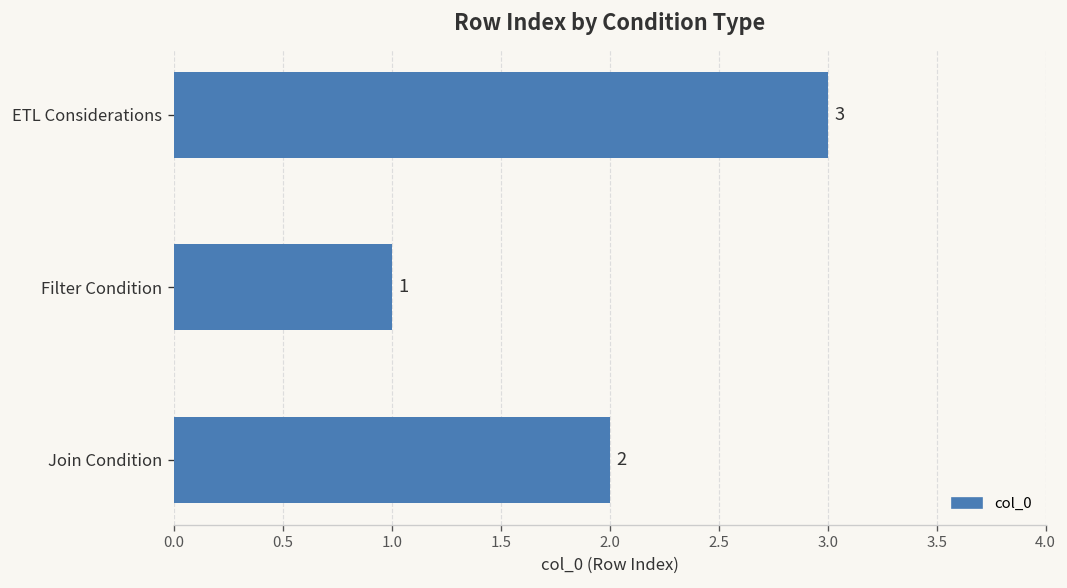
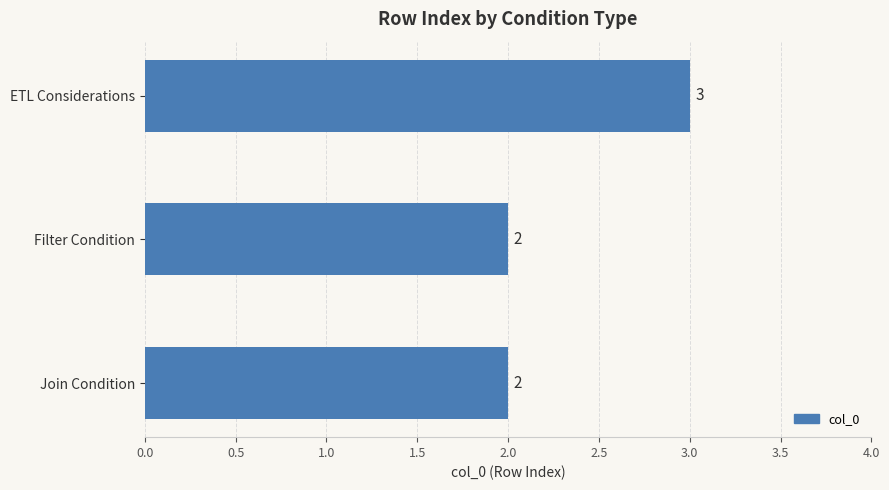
  {
    "ETL Considerations": 3,
-   "Filter Condition": 1,
+   "Filter Condition": 2,
    "Join Condition": 2
  }
